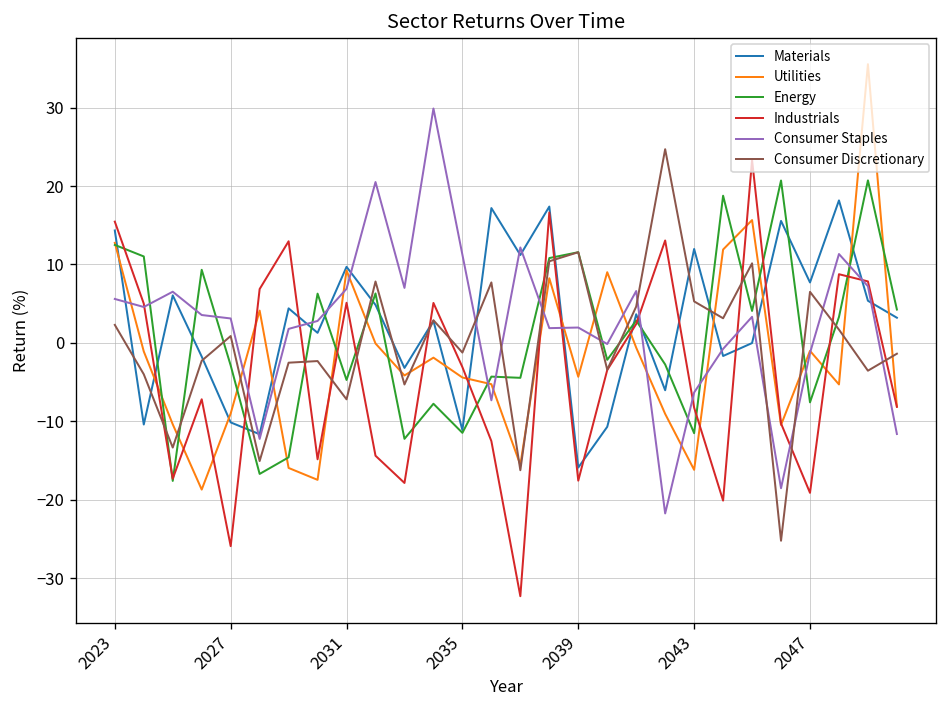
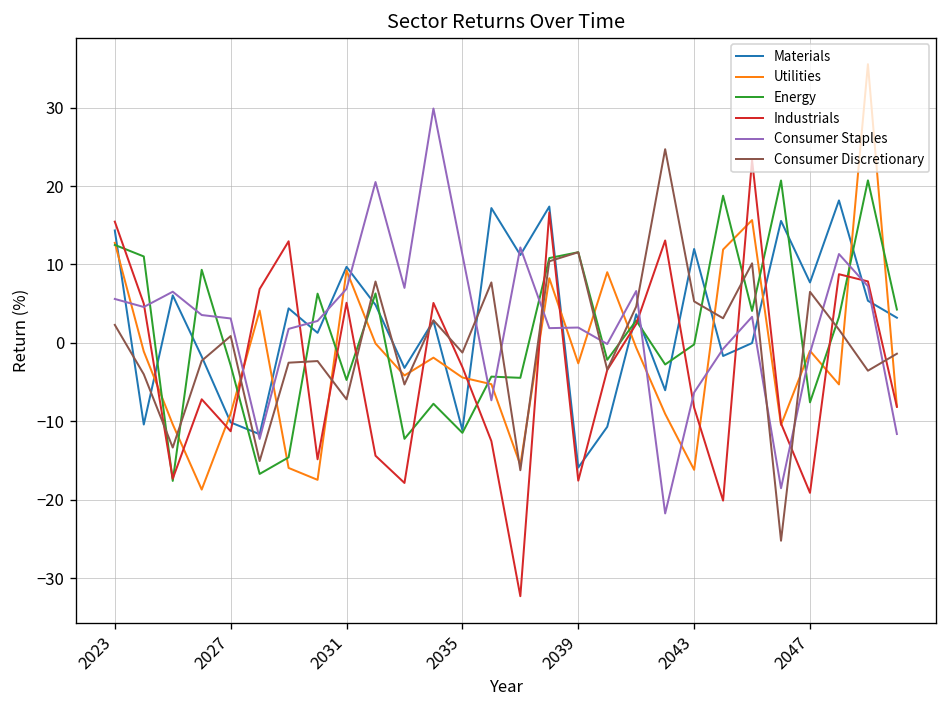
  {
    "Materials": {
      "2023": 14,
      "2027": -10,
      "2031": 10,
      "2039": -16,
      "2043": 12,
      "2047": 8
    },
    "Utilities": {
      "2027": -9,
      "2031": 9,
      "2035": -4,
-     "2039": -4,
+     "2039": -3,
      "2043": -16
    },
    "Energy": {
      "2027": -3,
      "2031": -5,
-     "2043": -12,
+     "2043": 0,
      "2047": -8
    },
    "Industrials": {
      "2023": 15,
-     "2027": -26,
+     "2027": -11,
      "2031": 5,
      "2035": -3,
      "2039": -18,
      "2043": -8,
      "2047": -19
    },
    "Consumer Staples": {
      "2023": 6,
      "2027": 3,
      "2031": 7,
      "2035": 11,
      "2039": 2,
      "2043": -6
    },
    "Consumer Discretionary": {
      "2023": 2,
      "2027": 1,
      "2031": -7,
      "2035": -1,
      "2043": 5,
      "2047": 7
    }
  }
